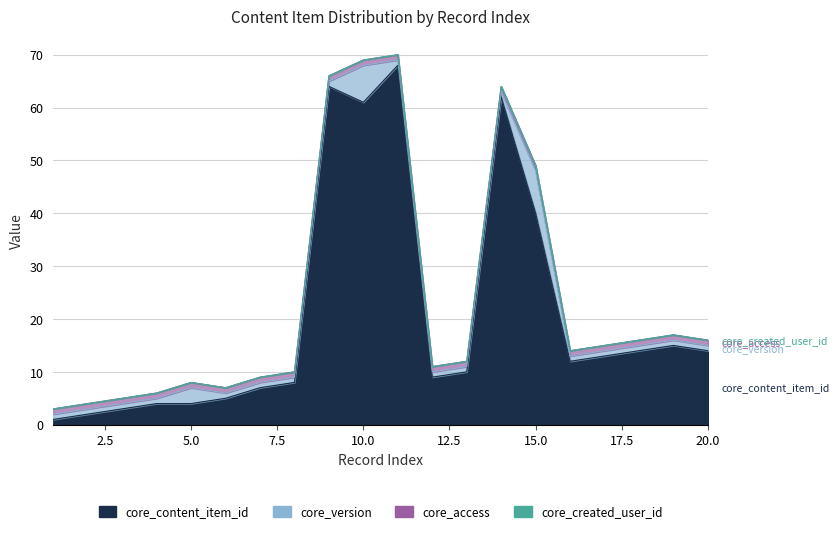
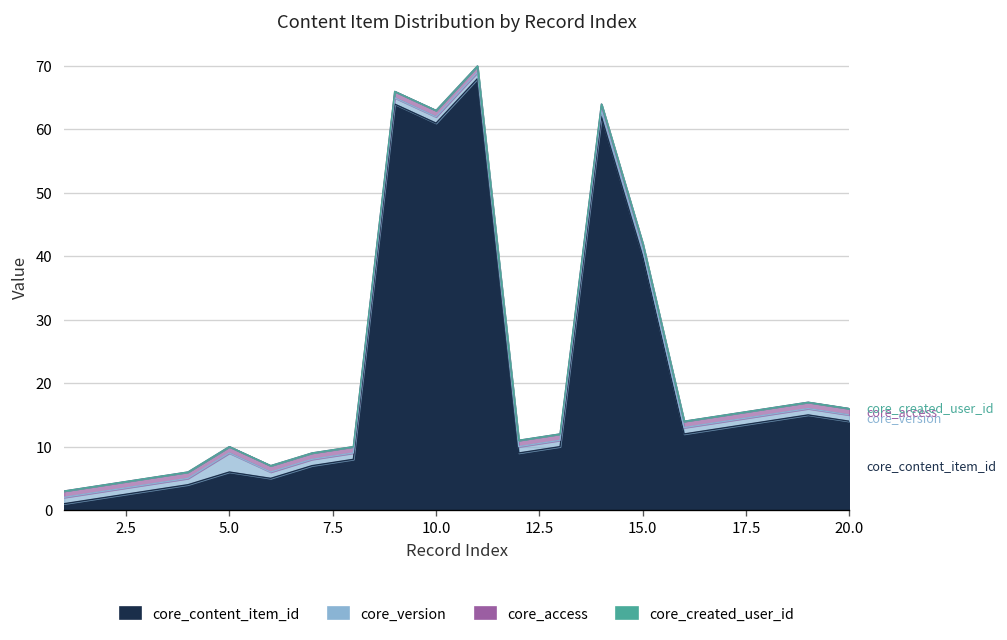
  {
    "core_content_item_id": {
-     "5.0": 4,
+     "5.0": 6,
      "10.0": 61,
      "15.0": 40,
      "20.0": 14
    },
    "core_version": {
      "5.0": 3,
-     "10.0": 7,
-     "15.0": 8,
+     "10.0": 1,
+     "15.0": 1,
      "20.0": 1
    }
  }
